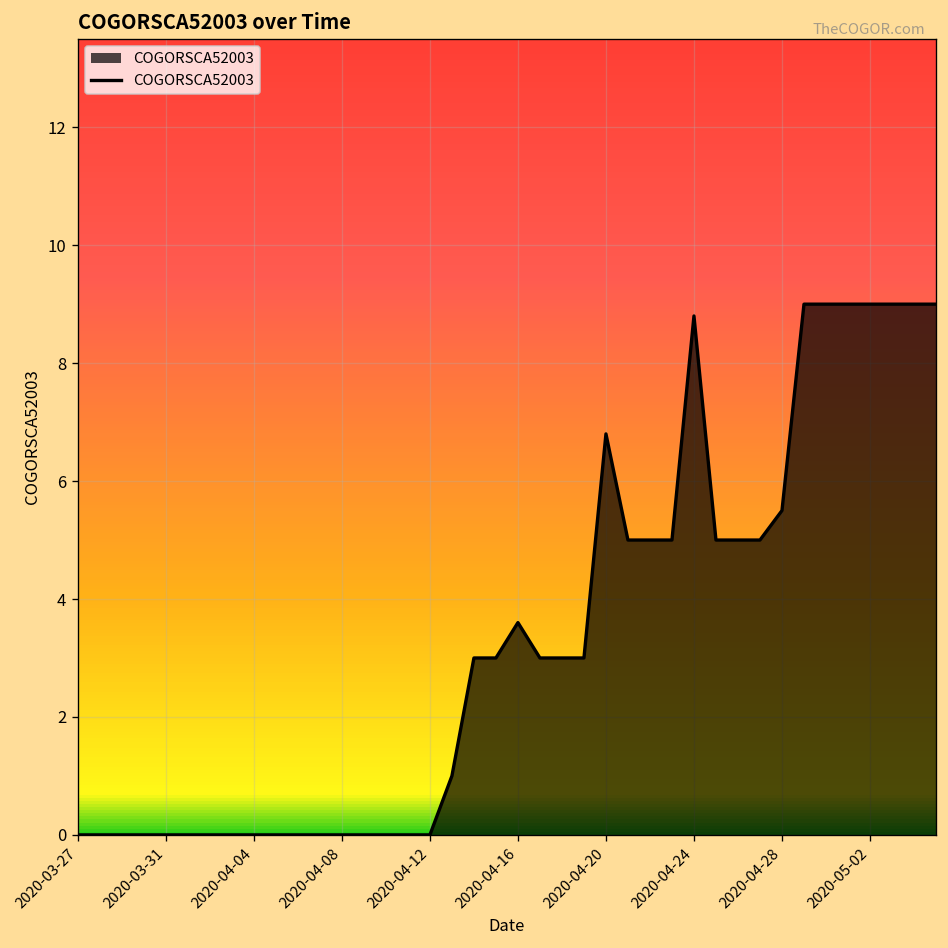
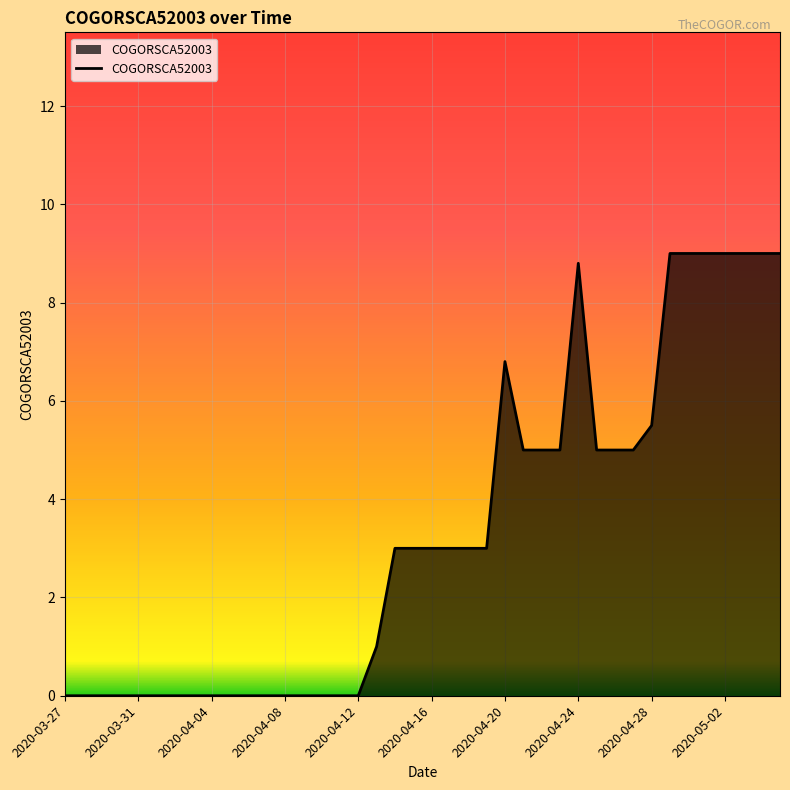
  {
    "2020-03-27": 0.0,
    "2020-03-31": 0.0,
    "2020-04-04": 0.0,
    "2020-04-08": 0.0,
    "2020-04-12": 0.0,
-   "2020-04-16": 3.6,
+   "2020-04-16": 3.0,
    "2020-04-20": 6.8,
    "2020-04-24": 8.8,
    "2020-04-28": 5.5,
    "2020-05-02": 9.0
  }
